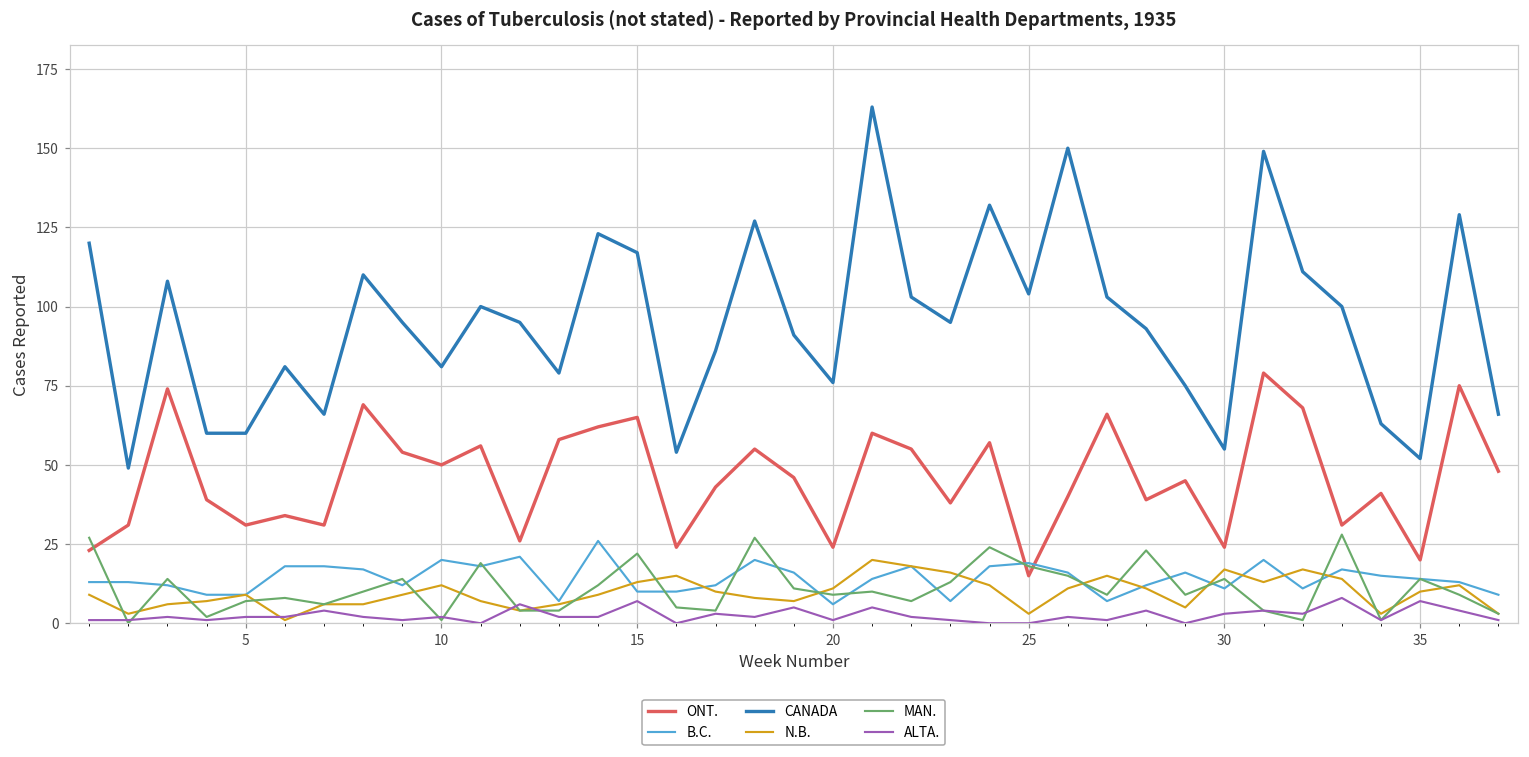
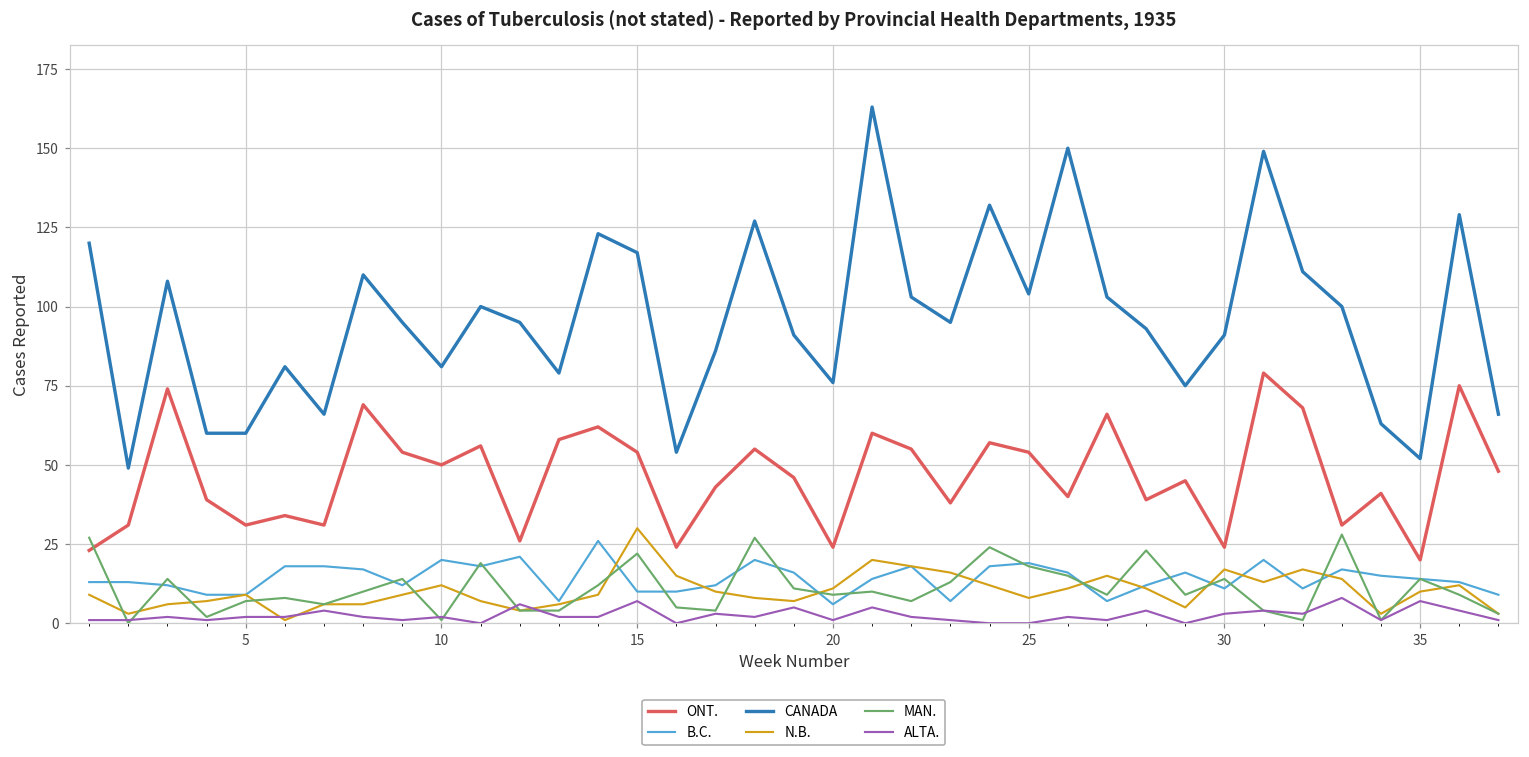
  {
    "ONT.": {
      "5": 31,
      "10": 50,
-     "15": 65,
+     "15": 54,
      "20": 24,
-     "25": 15,
+     "25": 54,
      "30": 24,
      "35": 20
    },
    "B.C.": {
      "10": 20,
      "15": 10,
      "20": 6,
      "25": 19,
      "30": 11
    },
    "CANADA": {
      "5": 60,
      "10": 81,
      "15": 117,
      "20": 76,
      "25": 104,
-     "30": 55,
+     "30": 91,
      "35": 52
    },
    "N.B.": {
      "10": 12,
-     "15": 13,
+     "15": 30,
      "20": 11,
-     "25": 3,
+     "25": 8,
      "30": 17,
      "35": 10
    },
    "MAN.": {
      "5": 7,
      "10": 1,
      "15": 22,
      "20": 9,
      "25": 18,
      "30": 14
    },
    "ALTA.": {
      "5": 2,
      "10": 2,
      "15": 7,
      "20": 1,
      "25": 0,
      "30": 3,
      "35": 7
    }
  }
